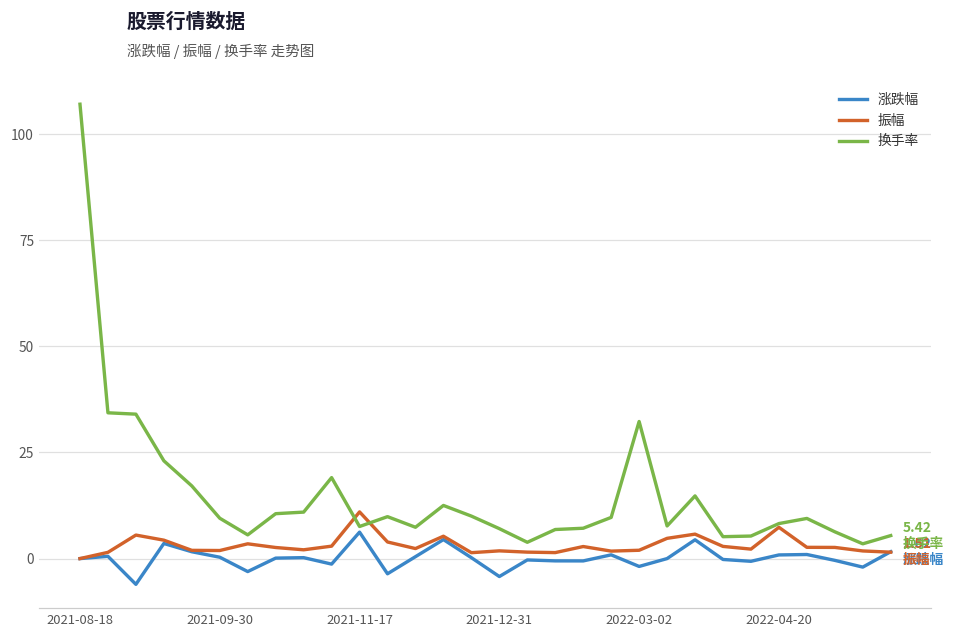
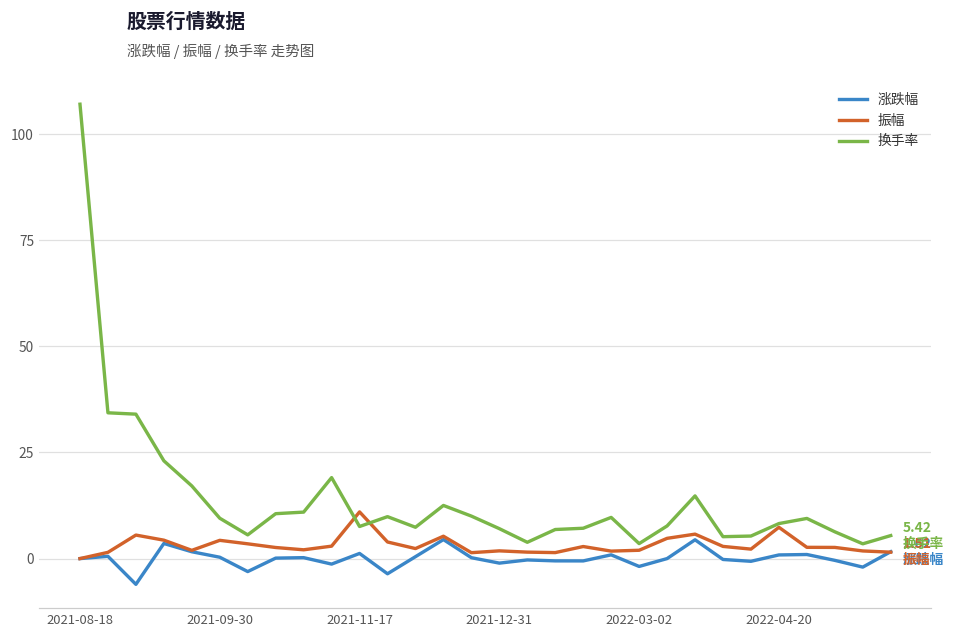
  {
    "涨跌幅": {
      "2021-09-30": 0,
-     "2021-11-17": 6,
-     "2021-12-31": -4,
+     "2021-11-17": 1,
+     "2021-12-31": -1,
      "2022-03-02": -2,
      "2022-04-20": 1
    },
    "振幅": {
-     "2021-09-30": 2,
+     "2021-09-30": 4,
      "2021-11-17": 11,
      "2021-12-31": 2,
      "2022-03-02": 2,
      "2022-04-20": 7
    },
    "换手率": {
      "2021-08-18": 107,
      "2021-09-30": 10,
      "2021-11-17": 8,
      "2021-12-31": 7,
-     "2022-03-02": 32,
+     "2022-03-02": 4,
      "2022-04-20": 8
    }
  }
